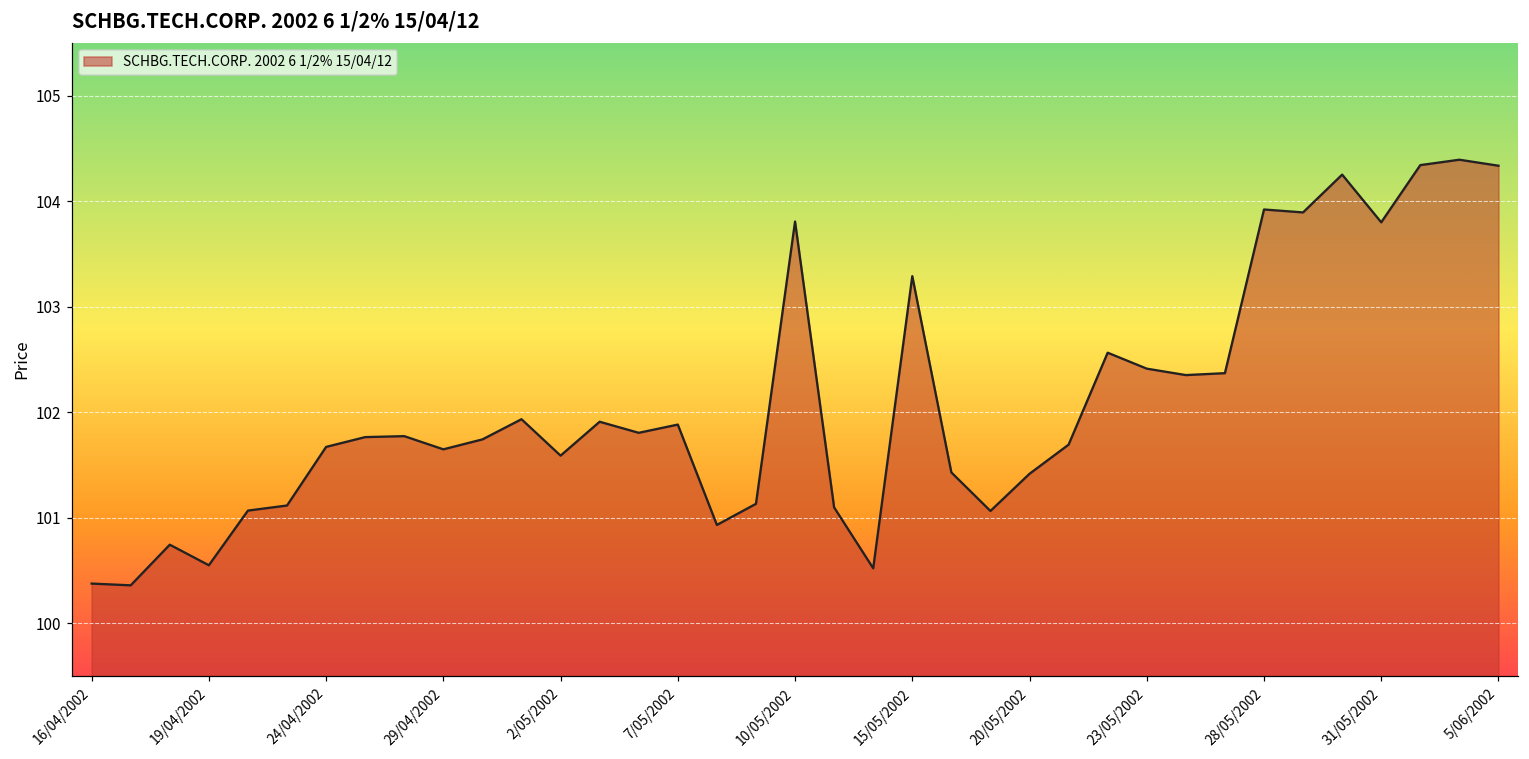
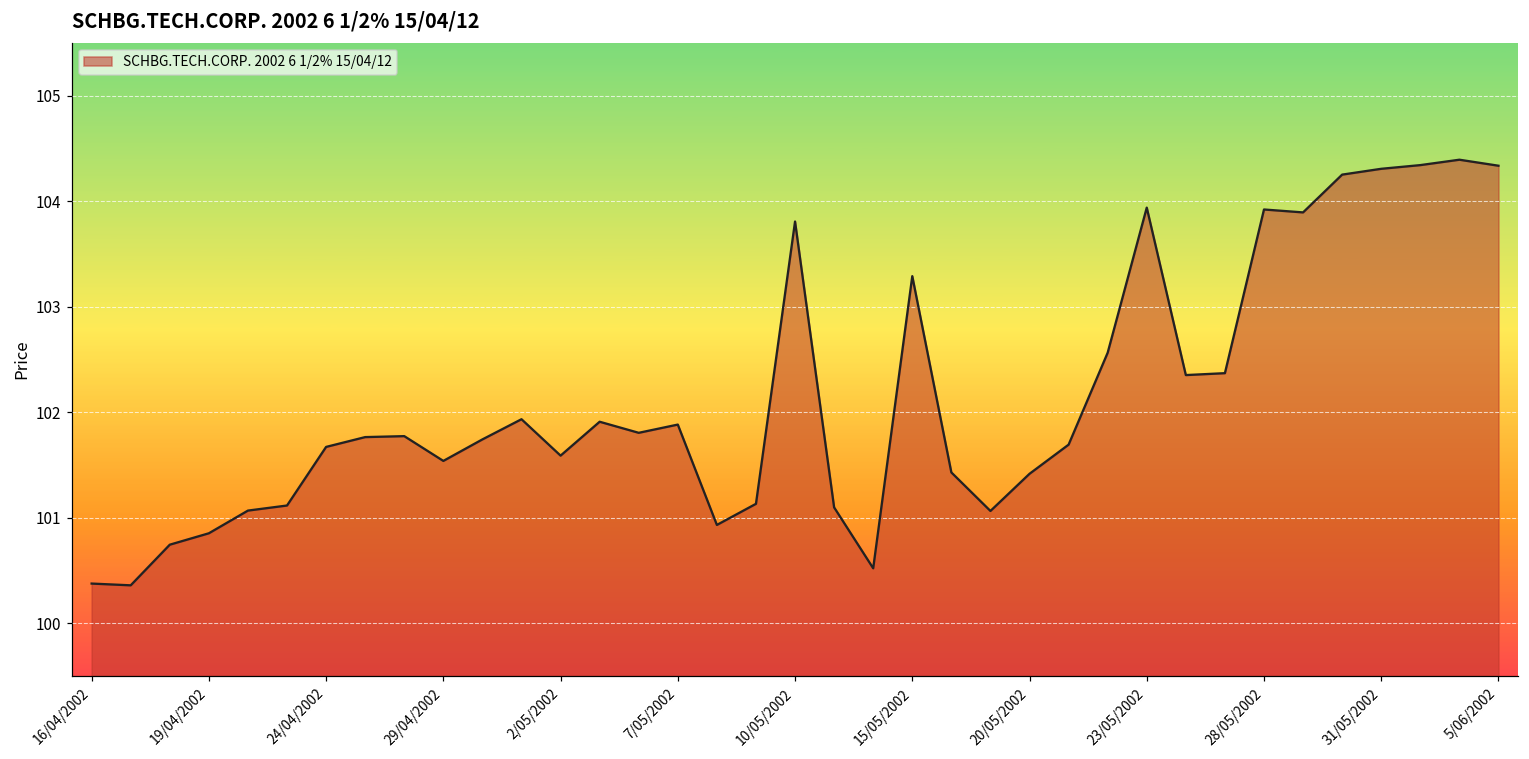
  {
    "16/04/2002": 100.4,
-   "19/04/2002": 100.5,
+   "19/04/2002": 100.9,
    "24/04/2002": 101.7,
-   "29/04/2002": 101.6,
+   "29/04/2002": 101.5,
    "2/05/2002": 101.6,
    "7/05/2002": 101.9,
    "10/05/2002": 103.8,
    "15/05/2002": 103.3,
    "20/05/2002": 101.4,
-   "23/05/2002": 102.4,
+   "23/05/2002": 103.9,
    "28/05/2002": 103.9,
-   "31/05/2002": 103.8,
+   "31/05/2002": 104.3,
    "5/06/2002": 104.3
  }
